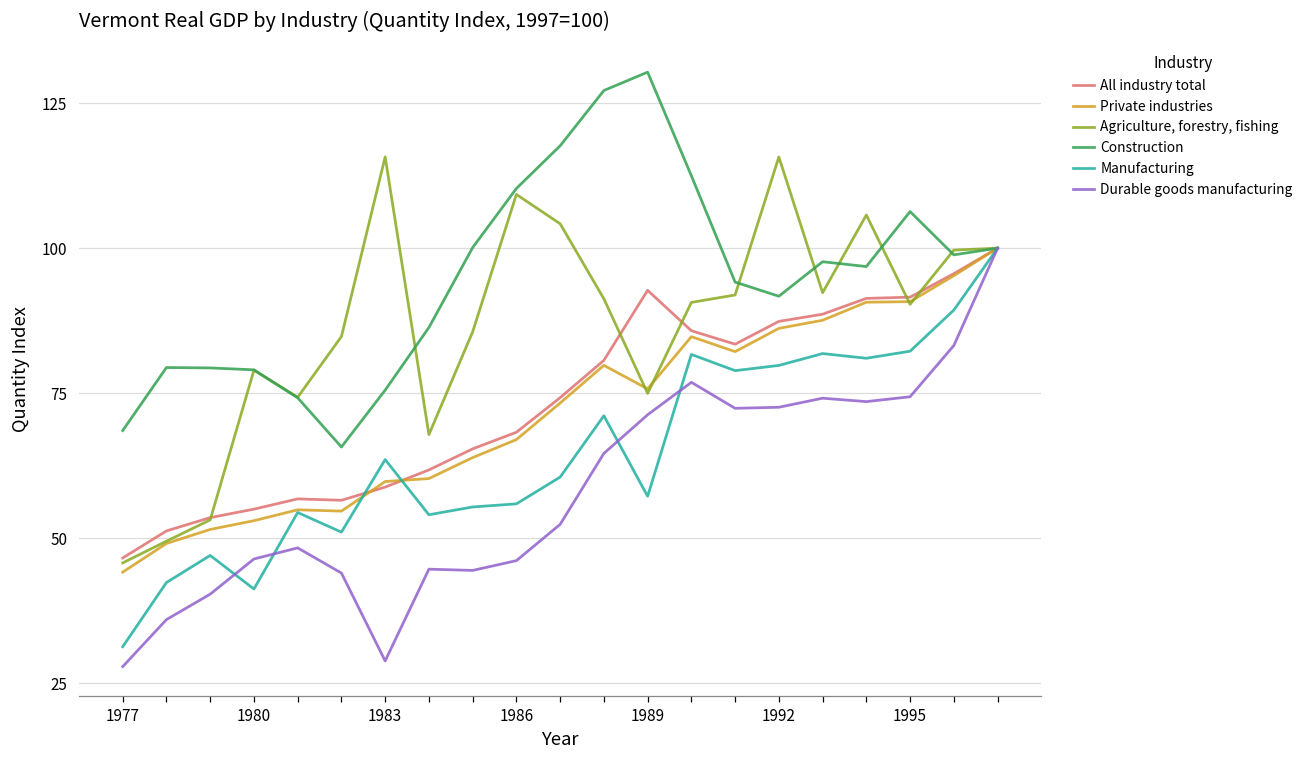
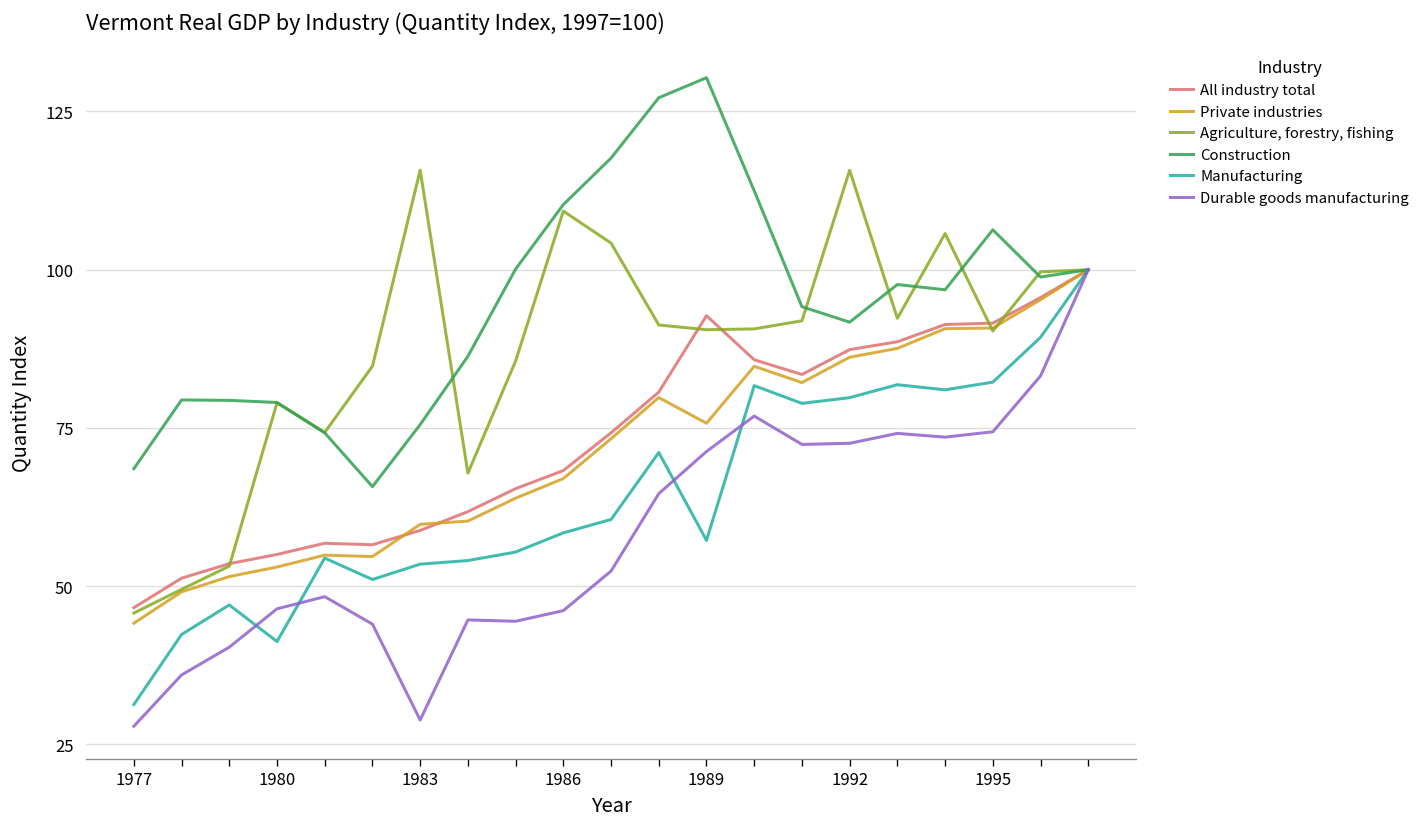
  {
    "All industry total": {
      "1977": 47,
      "1980": 55,
      "1983": 59,
      "1986": 68,
      "1989": 93,
      "1992": 87,
      "1995": 92
    },
    "Private industries": {
      "1977": 44,
      "1980": 53,
      "1983": 60,
      "1986": 67,
      "1989": 76,
      "1992": 86
    },
    "Agriculture, forestry, fishing": {
      "1977": 46,
      "1983": 116,
      "1986": 109,
-     "1989": 75,
+     "1989": 91,
      "1992": 116
    },
    "Construction": {
      "1977": 69,
      "1983": 76,
      "1986": 110,
      "1989": 130,
      "1992": 92,
      "1995": 106
    },
    "Manufacturing": {
      "1977": 31,
      "1980": 41,
-     "1983": 64,
-     "1986": 56,
+     "1983": 53,
+     "1986": 58,
      "1989": 57,
      "1992": 80,
      "1995": 82
    },
    "Durable goods manufacturing": {
      "1977": 28,
      "1980": 46,
      "1983": 29,
      "1986": 46,
      "1989": 71,
      "1992": 73,
      "1995": 74
    }
  }
